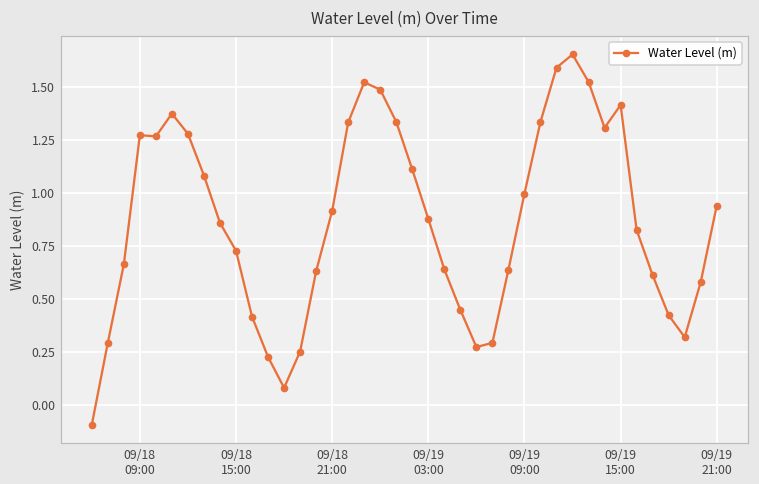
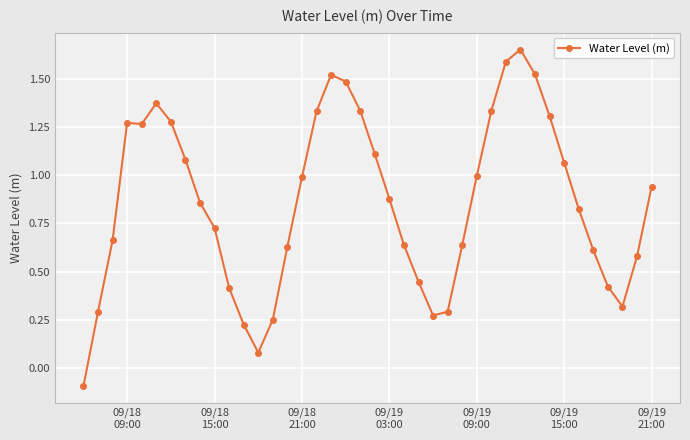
  {
    "09/18 09:00": 1.27,
    "09/18 15:00": 0.73,
-   "09/18 21:00": 0.91,
+   "09/18 21:00": 0.99,
    "09/19 03:00": 0.88,
    "09/19 09:00": 1.00,
-   "09/19 15:00": 1.41,
+   "09/19 15:00": 1.06,
    "09/19 21:00": 0.94
  }
